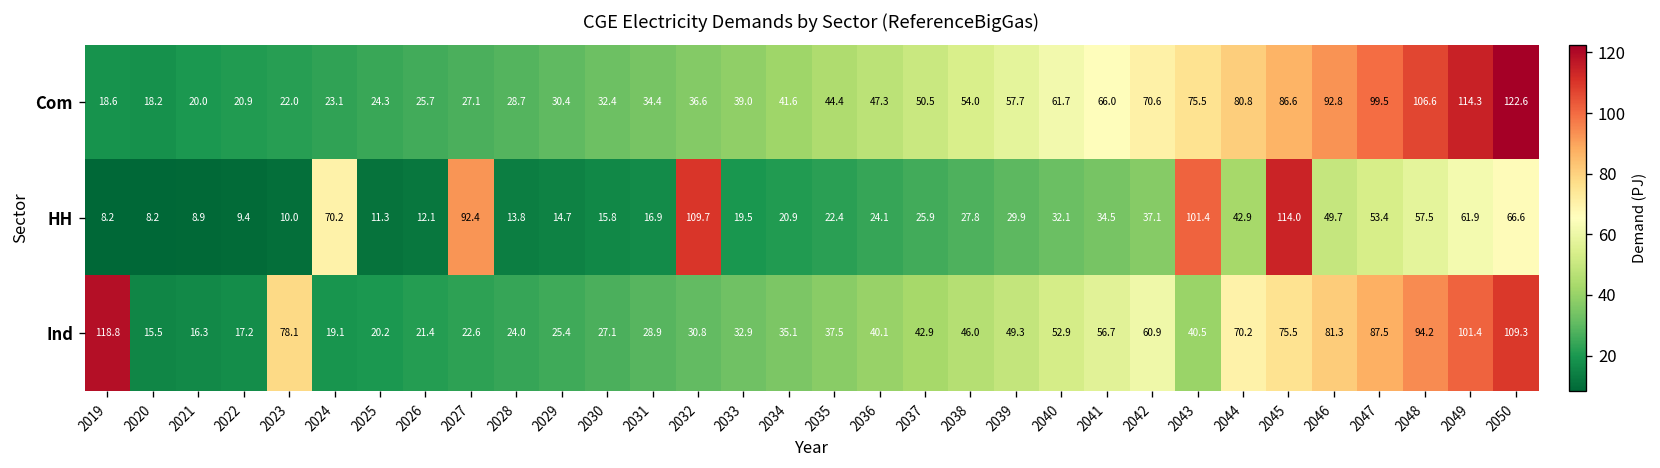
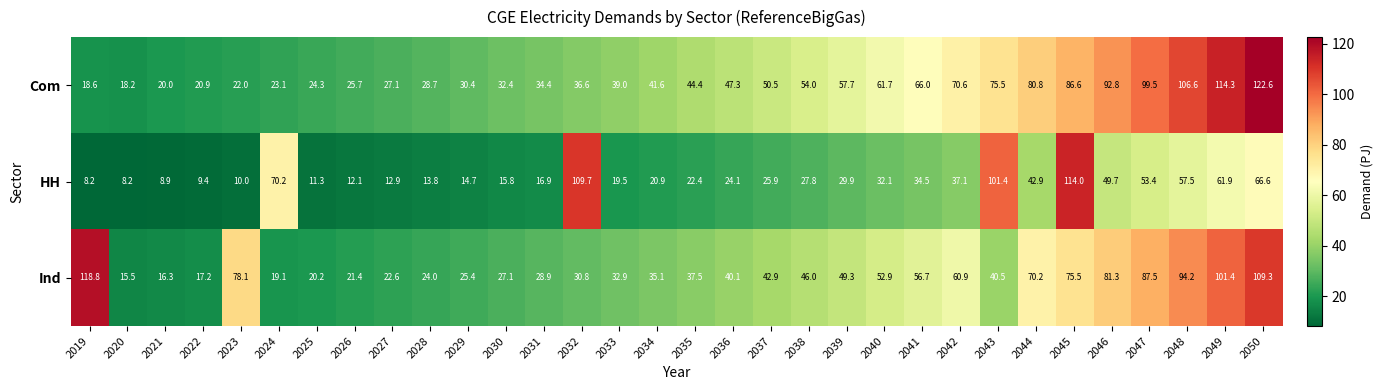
  {
    "Com": {
      "2019": 18.6,
      "2020": 18.2,
      "2021": 20.0,
      "2022": 20.9,
      "2023": 22.0,
      "2024": 23.1,
      "2025": 24.3,
      "2026": 25.7,
      "2027": 27.1,
      "2028": 28.7,
      "2029": 30.4,
      "2030": 32.4,
      "2031": 34.4,
      "2032": 36.6,
      "2033": 39.0,
      "2034": 41.6,
      "2035": 44.4,
      "2036": 47.3,
      "2037": 50.5,
      "2038": 54.0,
      "2039": 57.7,
      "2040": 61.7,
      "2041": 66.0,
      "2042": 70.6,
      "2043": 75.5,
      "2044": 80.8,
      "2045": 86.6,
      "2046": 92.8,
      "2047": 99.5,
      "2048": 106.6,
      "2049": 114.3,
      "2050": 122.6
    },
    "HH": {
      "2019": 8.2,
      "2020": 8.2,
      "2021": 8.9,
      "2022": 9.4,
      "2023": 10.0,
      "2024": 70.2,
      "2025": 11.3,
      "2026": 12.1,
-     "2027": 92.4,
+     "2027": 12.9,
      "2028": 13.8,
      "2029": 14.7,
      "2030": 15.8,
      "2031": 16.9,
      "2032": 109.7,
      "2033": 19.5,
      "2034": 20.9,
      "2035": 22.4,
      "2036": 24.1,
      "2037": 25.9,
      "2038": 27.8,
      "2039": 29.9,
      "2040": 32.1,
      "2041": 34.5,
      "2042": 37.1,
      "2043": 101.4,
      "2044": 42.9,
      "2045": 114.0,
      "2046": 49.7,
      "2047": 53.4,
      "2048": 57.5,
      "2049": 61.9,
      "2050": 66.6
    },
    "Ind": {
      "2019": 118.8,
      "2020": 15.5,
      "2021": 16.3,
      "2022": 17.2,
      "2023": 78.1,
      "2024": 19.1,
      "2025": 20.2,
      "2026": 21.4,
      "2027": 22.6,
      "2028": 24.0,
      "2029": 25.4,
      "2030": 27.1,
      "2031": 28.9,
      "2032": 30.8,
      "2033": 32.9,
      "2034": 35.1,
      "2035": 37.5,
      "2036": 40.1,
      "2037": 42.9,
      "2038": 46.0,
      "2039": 49.3,
      "2040": 52.9,
      "2041": 56.7,
      "2042": 60.9,
      "2043": 40.5,
      "2044": 70.2,
      "2045": 75.5,
      "2046": 81.3,
      "2047": 87.5,
      "2048": 94.2,
      "2049": 101.4,
      "2050": 109.3
    }
  }
